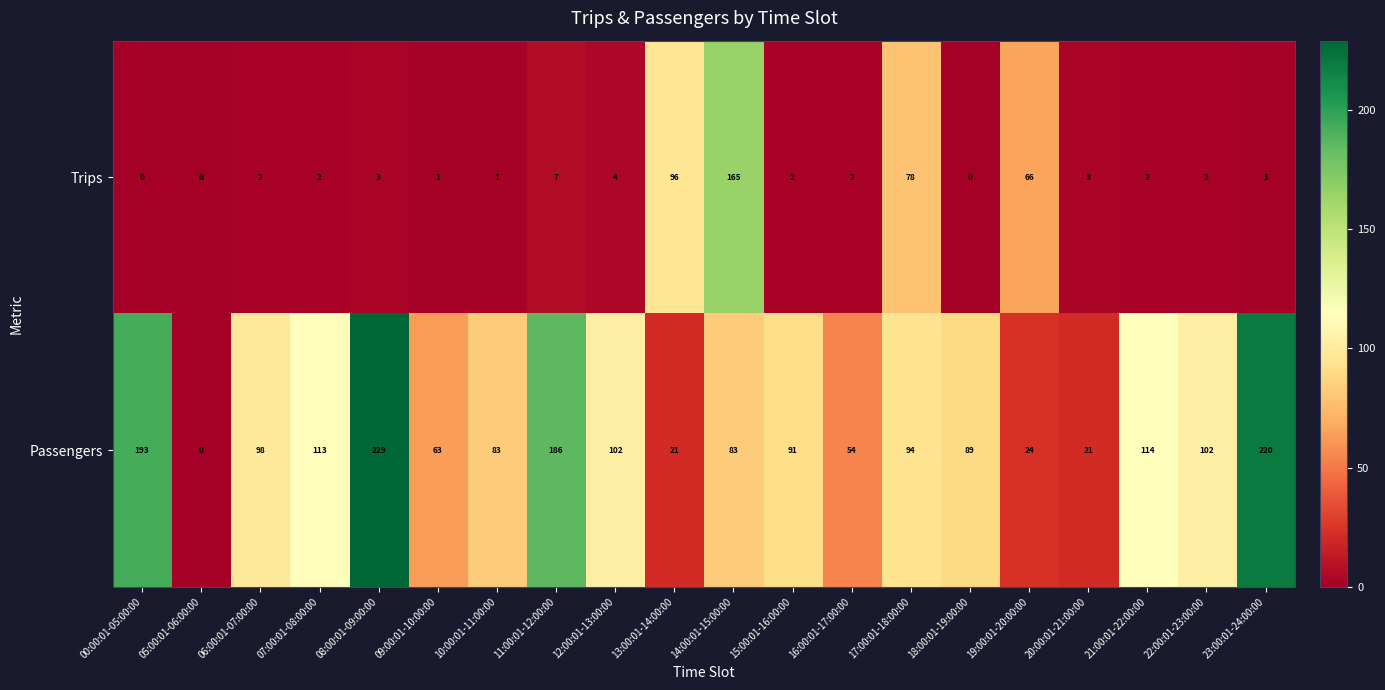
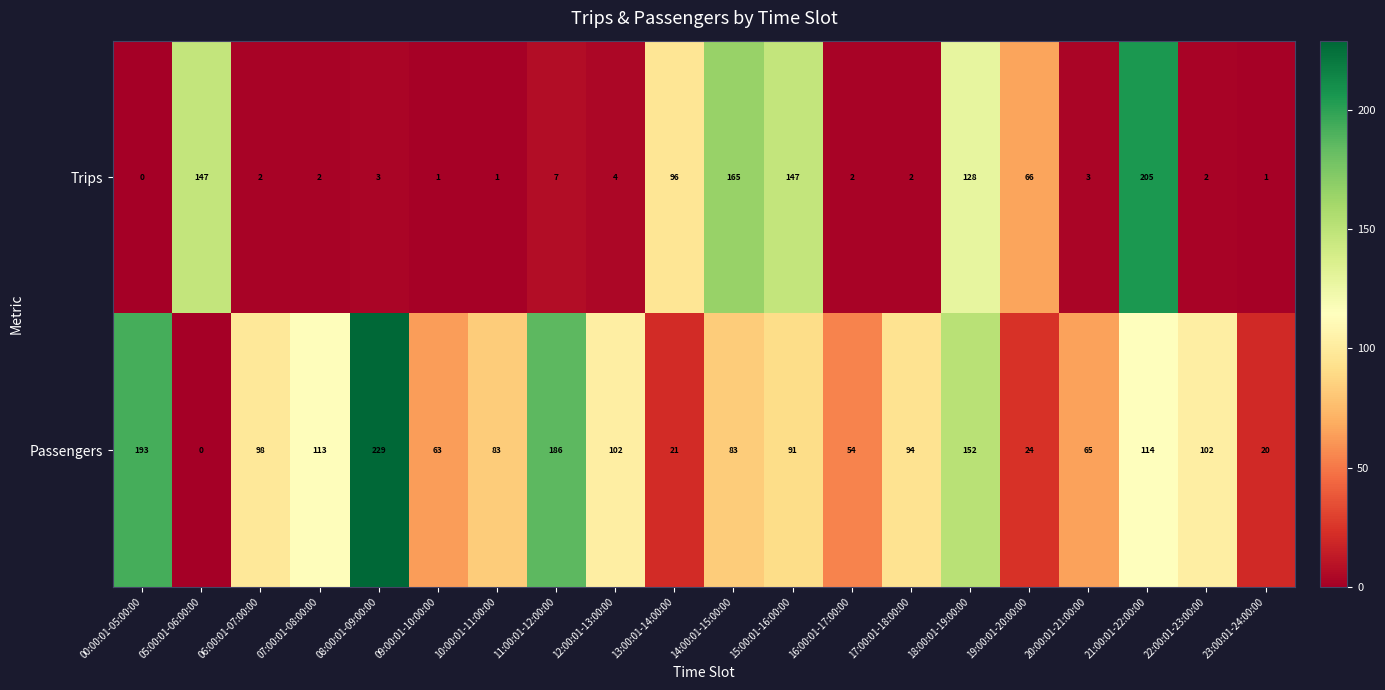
  {
    "Trips": {
      "00:00:01-05:00:00": 0,
-     "05:00:01-06:00:00": 0,
+     "05:00:01-06:00:00": 147,
      "06:00:01-07:00:00": 2,
      "07:00:01-08:00:00": 2,
      "08:00:01-09:00:00": 3,
      "09:00:01-10:00:00": 1,
      "10:00:01-11:00:00": 1,
      "11:00:01-12:00:00": 7,
      "12:00:01-13:00:00": 4,
      "13:00:01-14:00:00": 96,
      "14:00:01-15:00:00": 165,
-     "15:00:01-16:00:00": 2,
+     "15:00:01-16:00:00": 147,
      "16:00:01-17:00:00": 2,
-     "17:00:01-18:00:00": 78,
-     "18:00:01-19:00:00": 0,
+     "17:00:01-18:00:00": 2,
+     "18:00:01-19:00:00": 128,
      "19:00:01-20:00:00": 66,
      "20:00:01-21:00:00": 3,
-     "21:00:01-22:00:00": 2,
+     "21:00:01-22:00:00": 205,
      "22:00:01-23:00:00": 2,
      "23:00:01-24:00:00": 1
    },
    "Passengers": {
      "00:00:01-05:00:00": 193,
      "05:00:01-06:00:00": 0,
      "06:00:01-07:00:00": 98,
      "07:00:01-08:00:00": 113,
      "08:00:01-09:00:00": 229,
      "09:00:01-10:00:00": 63,
      "10:00:01-11:00:00": 83,
      "11:00:01-12:00:00": 186,
      "12:00:01-13:00:00": 102,
      "13:00:01-14:00:00": 21,
      "14:00:01-15:00:00": 83,
      "15:00:01-16:00:00": 91,
      "16:00:01-17:00:00": 54,
      "17:00:01-18:00:00": 94,
-     "18:00:01-19:00:00": 89,
+     "18:00:01-19:00:00": 152,
      "19:00:01-20:00:00": 24,
-     "20:00:01-21:00:00": 21,
+     "20:00:01-21:00:00": 65,
      "21:00:01-22:00:00": 114,
      "22:00:01-23:00:00": 102,
-     "23:00:01-24:00:00": 220
+     "23:00:01-24:00:00": 20
    }
  }
